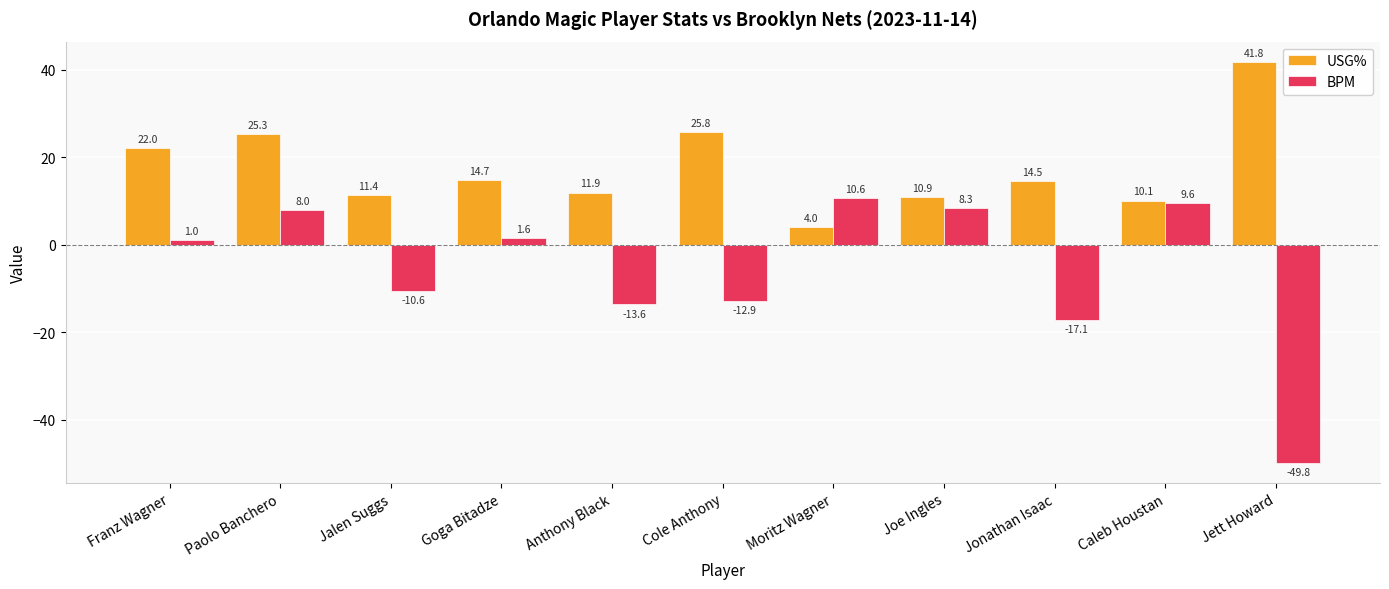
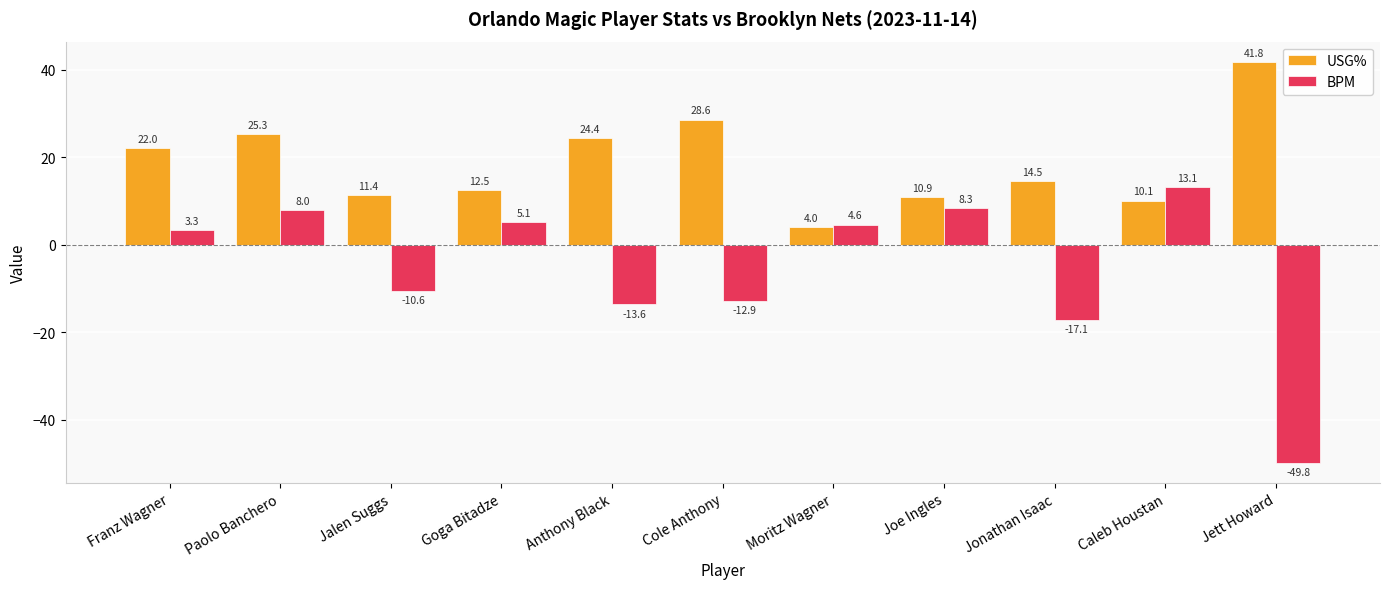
  {
    "USG%": {
      "Franz Wagner": 22.0,
      "Paolo Banchero": 25.3,
      "Jalen Suggs": 11.4,
-     "Goga Bitadze": 14.7,
-     "Anthony Black": 11.9,
-     "Cole Anthony": 25.8,
+     "Goga Bitadze": 12.5,
+     "Anthony Black": 24.4,
+     "Cole Anthony": 28.6,
      "Moritz Wagner": 4.0,
      "Joe Ingles": 10.9,
      "Jonathan Isaac": 14.5,
      "Caleb Houstan": 10.1,
      "Jett Howard": 41.8
    },
    "BPM": {
-     "Franz Wagner": 1.0,
+     "Franz Wagner": 3.3,
      "Paolo Banchero": 8.0,
      "Jalen Suggs": -10.6,
-     "Goga Bitadze": 1.6,
+     "Goga Bitadze": 5.1,
      "Anthony Black": -13.6,
      "Cole Anthony": -12.9,
-     "Moritz Wagner": 10.6,
+     "Moritz Wagner": 4.6,
      "Joe Ingles": 8.3,
      "Jonathan Isaac": -17.1,
-     "Caleb Houstan": 9.6,
+     "Caleb Houstan": 13.1,
      "Jett Howard": -49.8
    }
  }
